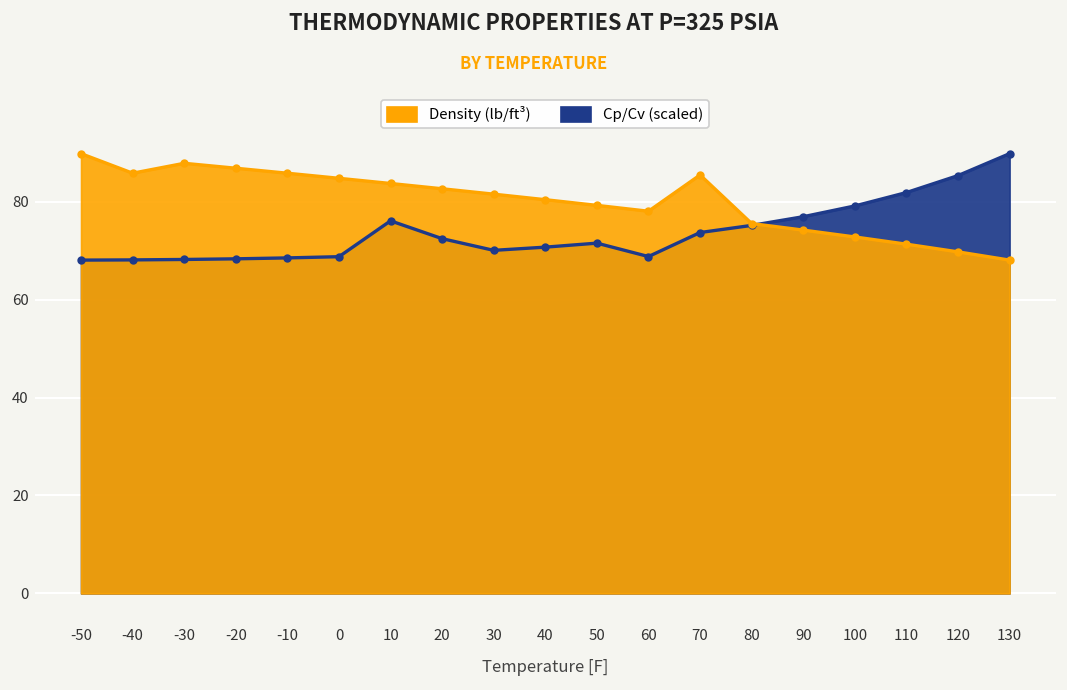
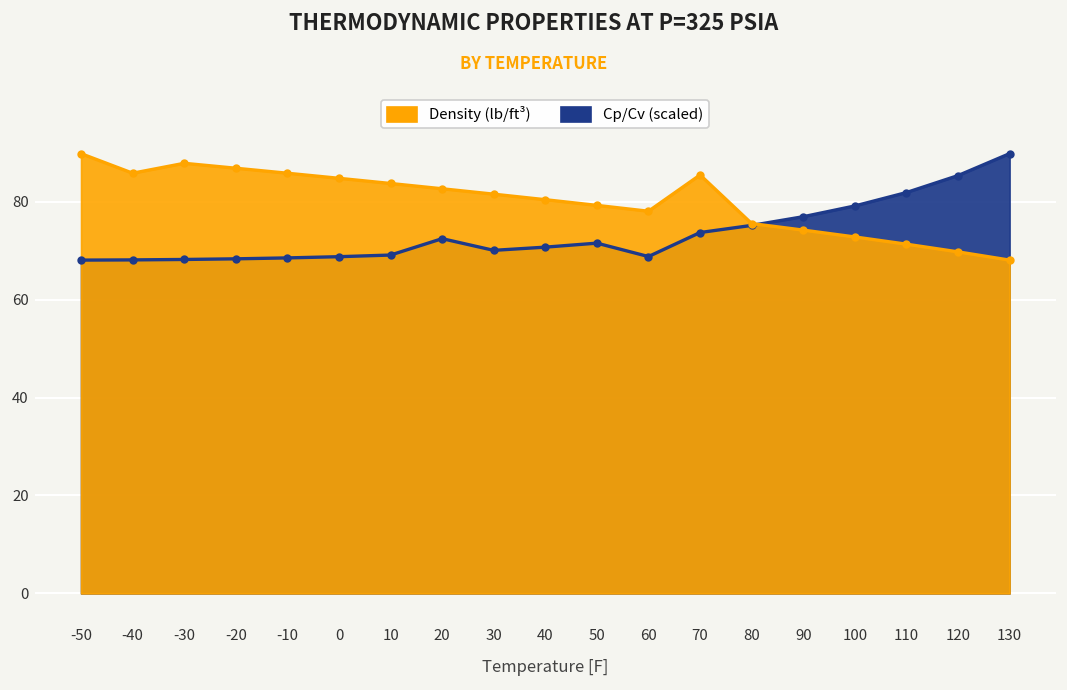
  {
    "Cp/Cv (scaled)": {
      "-50": 68,
      "-40": 68,
      "-30": 68,
      "-20": 68,
      "-10": 69,
      "0": 69,
-     "10": 76,
+     "10": 69,
      "20": 72,
      "30": 70,
      "40": 71,
      "50": 72,
      "60": 69,
      "70": 74,
      "90": 77,
      "100": 79,
      "110": 82,
      "120": 85,
      "130": 90
    },
    "Density (lb/ft³)": {
      "-50": 90,
      "-40": 86,
      "-30": 88,
      "-20": 87,
      "-10": 86,
      "0": 85,
      "10": 84,
      "20": 83,
      "30": 82,
      "40": 80,
      "50": 79,
      "60": 78,
      "70": 85,
      "90": 74,
      "100": 73,
      "110": 71,
      "120": 70,
      "130": 68
    }
  }
